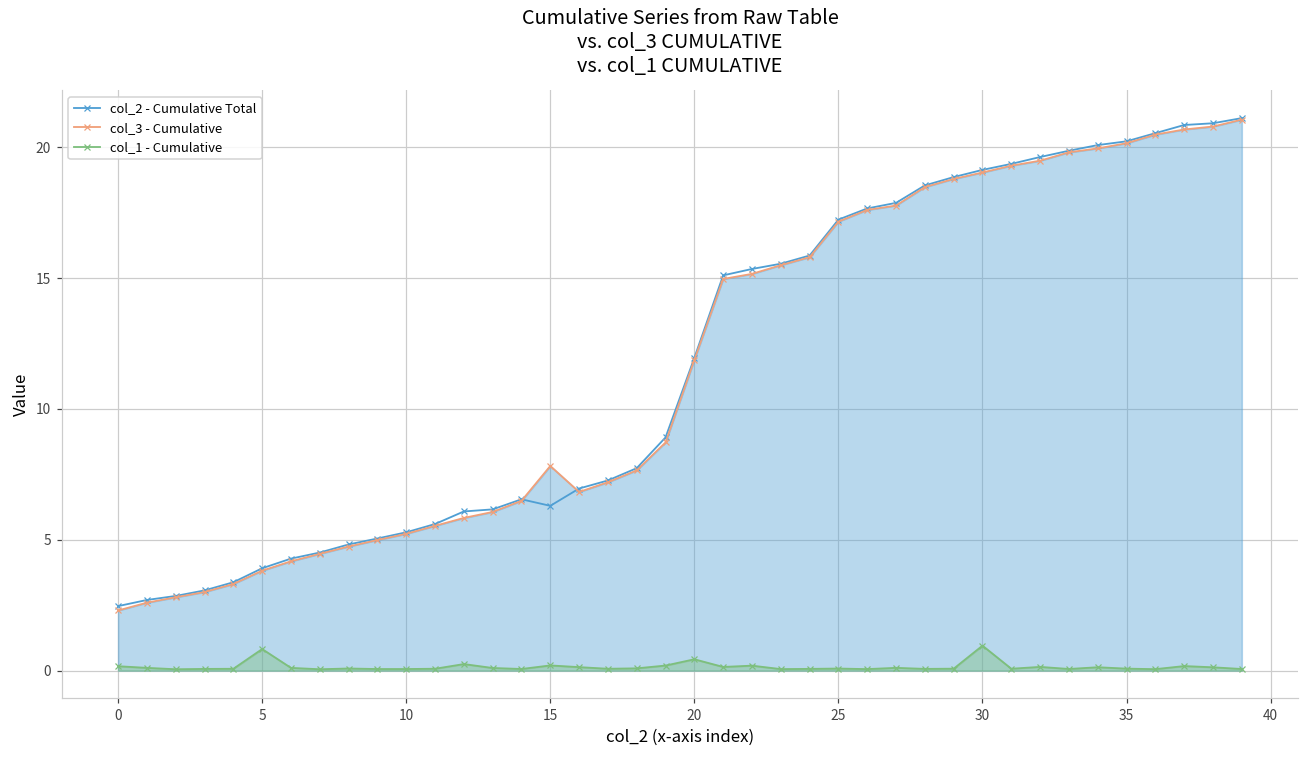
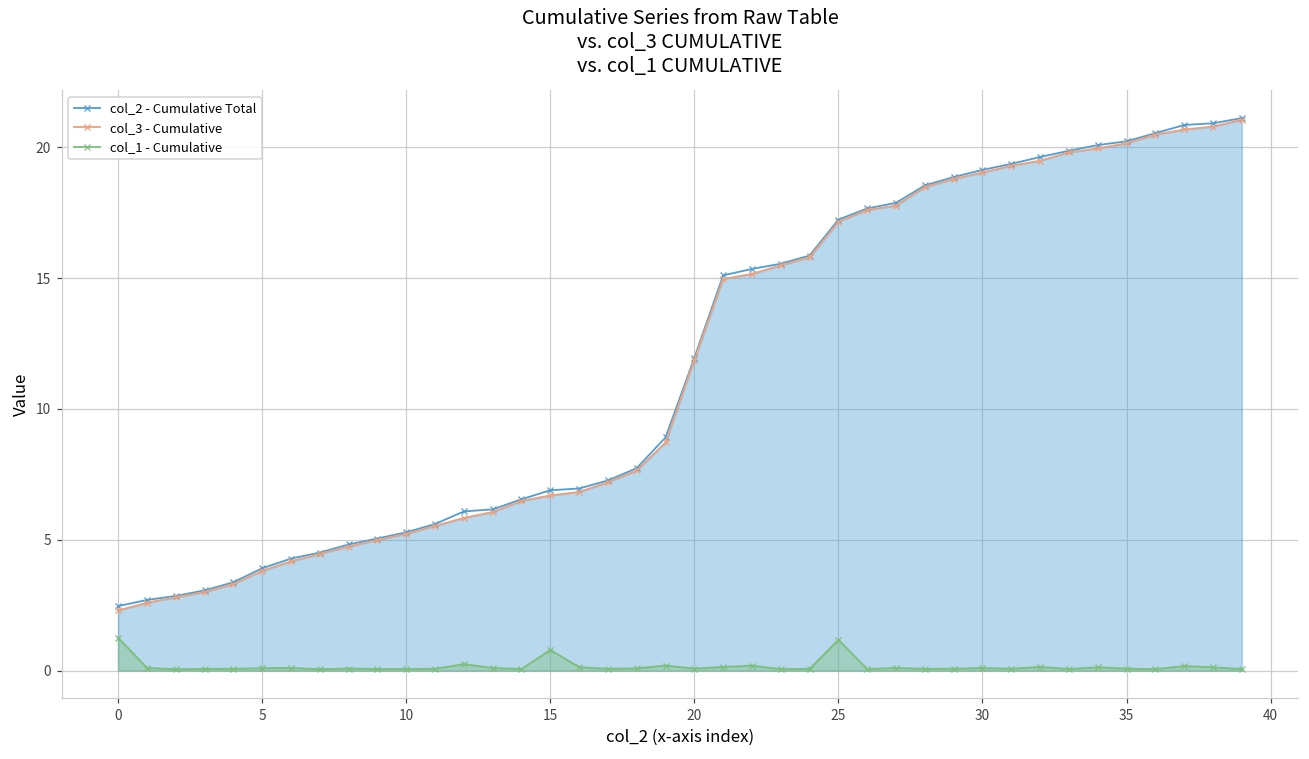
  {
    "col_2 - Cumulative Total": {
      "0": 2.5,
-     "15": 6.3
+     "15": 6.9
    },
    "col_3 - Cumulative": {
      "0": 2.3,
-     "15": 7.8
+     "15": 6.7
    },
    "col_1 - Cumulative": {
-     "0": 0.2,
-     "5": 0.8,
+     "0": 1.3,
+     "5": 0.1,
      "10": 0.1,
-     "15": 0.2,
-     "20": 0.4,
-     "25": 0.1,
-     "30": 1.0,
+     "15": 0.8,
+     "20": 0.1,
+     "25": 1.2,
+     "30": 0.1,
      "35": 0.1
    }
  }
